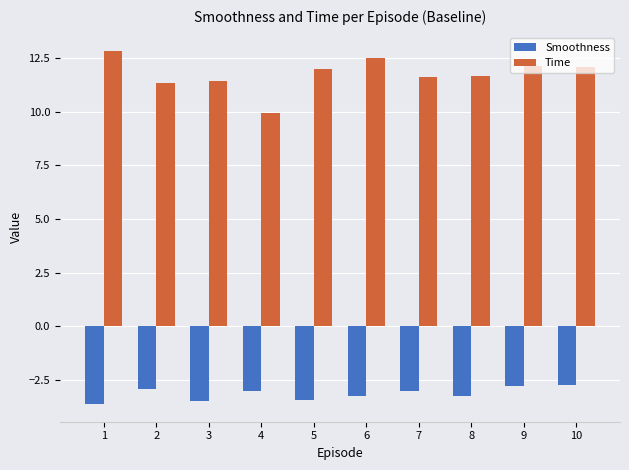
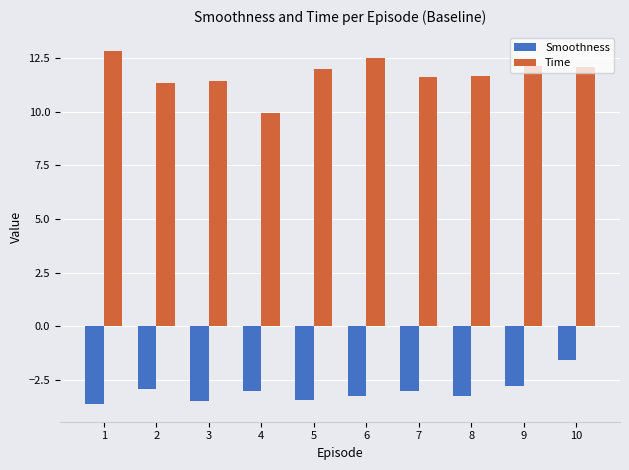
  {
    "Smoothness": {
      "1": -3.6,
      "2": -2.9,
      "3": -3.5,
      "4": -3.0,
      "5": -3.4,
      "6": -3.2,
      "7": -3.0,
      "8": -3.2,
      "9": -2.8,
-     "10": -2.7
+     "10": -1.6
    },
    "Time": {
      "1": 12.8,
      "2": 11.3,
      "3": 11.4,
      "4": 10.0,
      "5": 12.0,
      "6": 12.5,
      "7": 11.6,
      "8": 11.7
    }
  }
